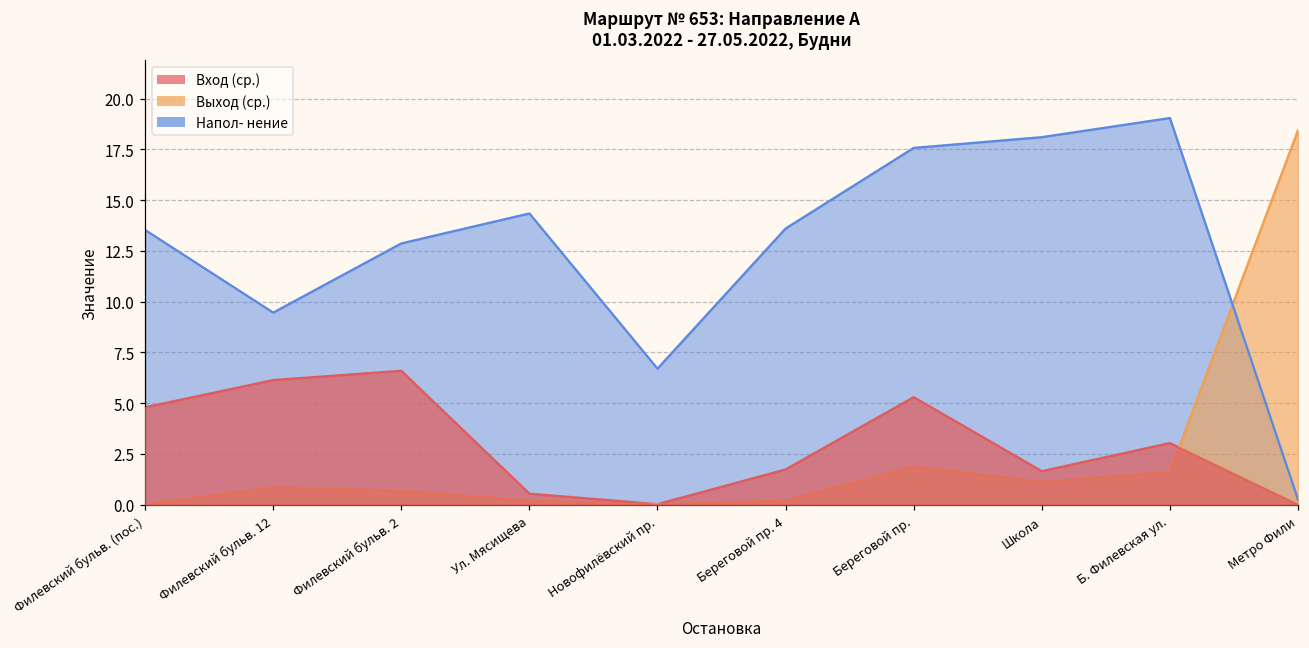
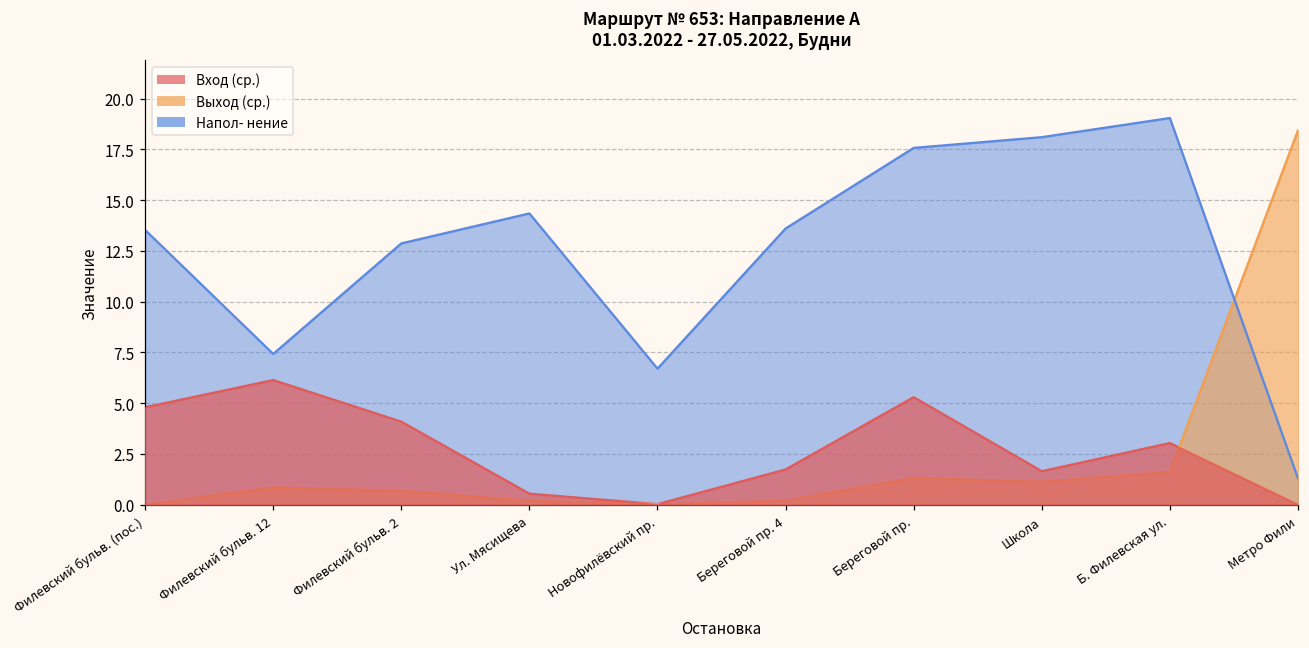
  {
    "Вход (ср.)": {
      "Филевский бульв. (пос.)": 4.8,
      "Филевский бульв. 12": 6.1,
-     "Филевский бульв. 2": 6.6,
+     "Филевский бульв. 2": 4.1,
      "Ул. Мясищева": 0.5,
      "Береговой пр. 4": 1.7,
      "Береговой пр.": 5.3,
      "Школа": 1.6,
      "Б. Филевская ул.": 3.0,
      "Метро Фили": 0.0
    },
    "Выход (ср.)": {
      "Филевский бульв. (пос.)": 0.0,
      "Филевский бульв. 12": 0.9,
      "Филевский бульв. 2": 0.7,
      "Ул. Мясищева": 0.2,
      "Береговой пр. 4": 0.2,
-     "Береговой пр.": 1.9,
+     "Береговой пр.": 1.3,
      "Школа": 1.1,
      "Б. Филевская ул.": 1.6,
      "Метро Фили": 18.4
    },
    "Напол- нение": {
      "Филевский бульв. (пос.)": 13.5,
-     "Филевский бульв. 12": 9.5,
+     "Филевский бульв. 12": 7.4,
      "Филевский бульв. 2": 12.9,
      "Ул. Мясищева": 14.3,
      "Новофилёвский пр.": 6.7,
      "Береговой пр. 4": 13.6,
      "Береговой пр.": 17.6,
      "Школа": 18.1,
      "Б. Филевская ул.": 19.0,
-     "Метро Фили": 0.3
+     "Метро Фили": 1.3
    }
  }
